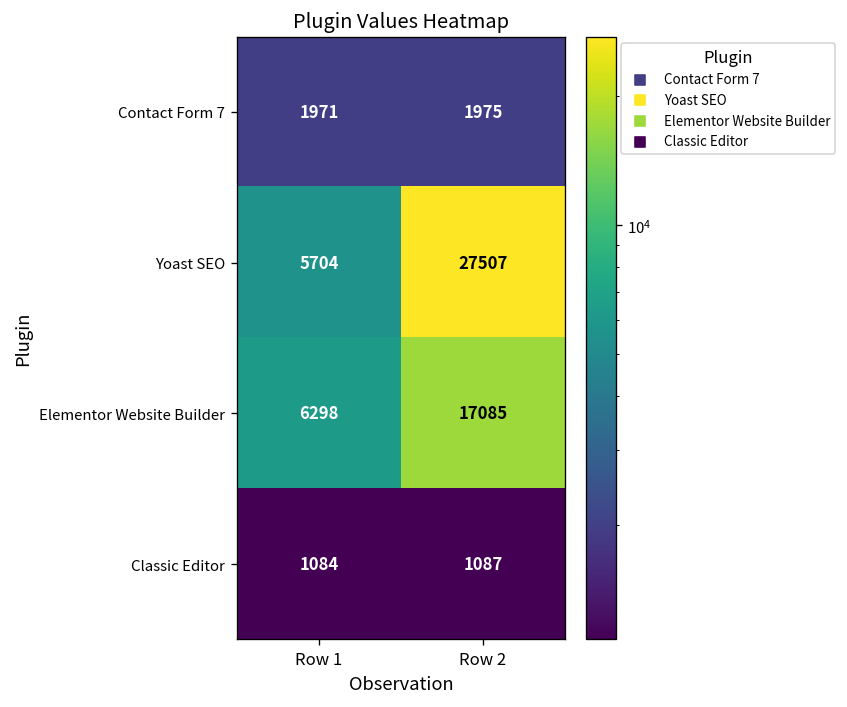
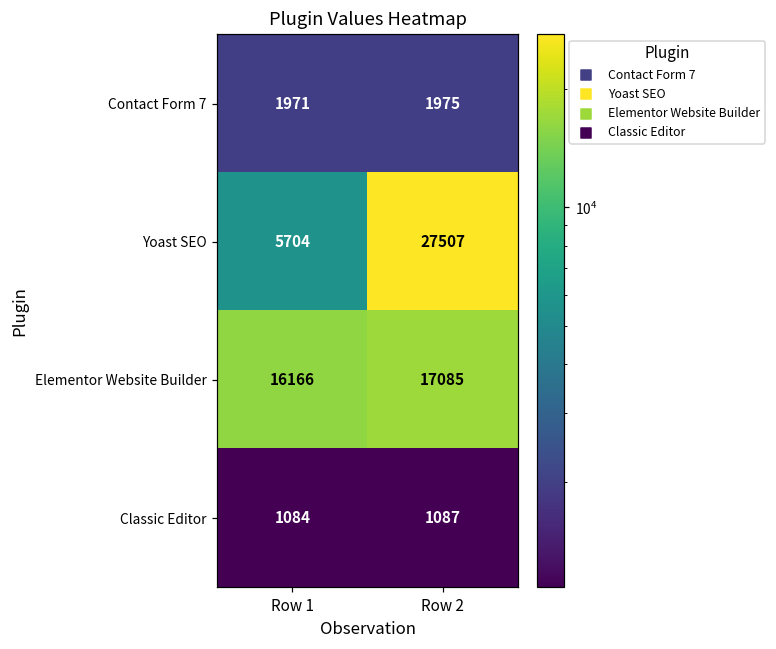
  {
    "Contact Form 7": {
      "Row 1": 1971,
      "Row 2": 1975
    },
    "Yoast SEO": {
      "Row 1": 5704,
      "Row 2": 27507
    },
    "Elementor Website Builder": {
-     "Row 1": 6298,
+     "Row 1": 16166,
      "Row 2": 17085
    },
    "Classic Editor": {
      "Row 1": 1084,
      "Row 2": 1087
    }
  }
